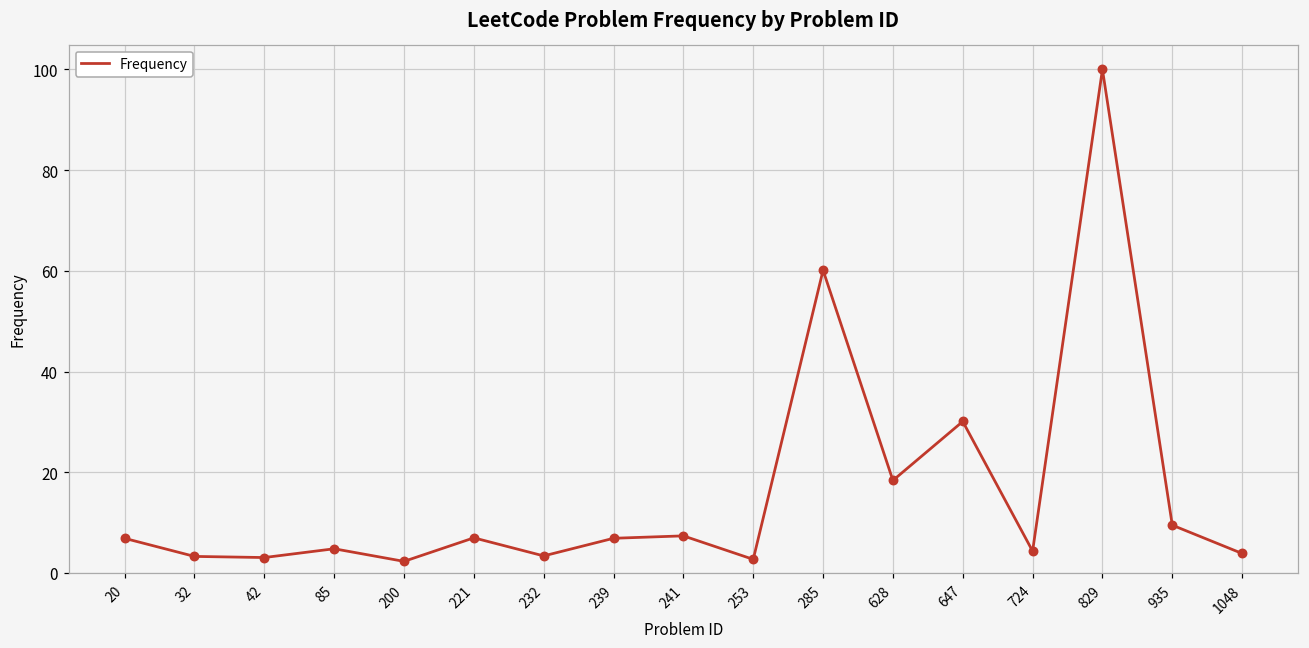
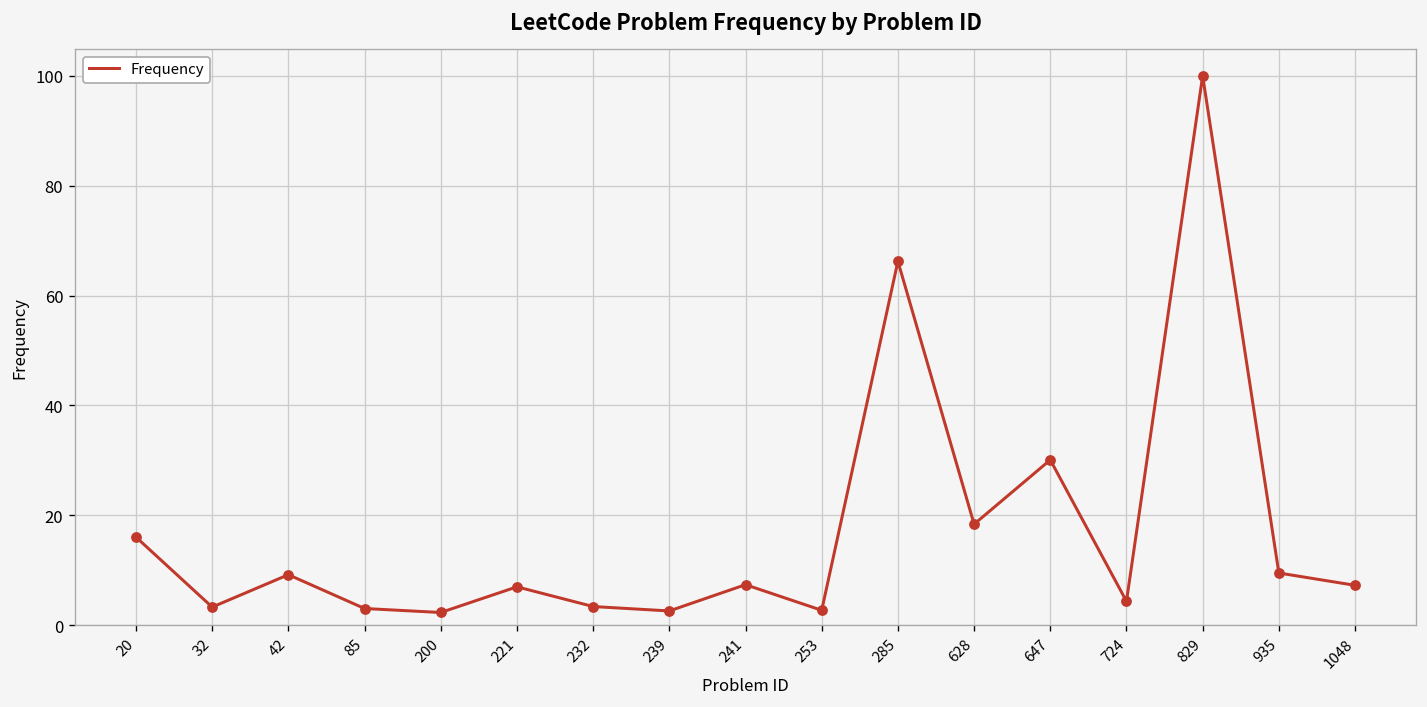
  {
-   "20": 7,
+   "20": 16,
    "32": 3,
-   "42": 3,
-   "85": 5,
+   "42": 9,
+   "85": 3,
    "200": 2,
    "221": 7,
    "232": 3,
-   "239": 7,
+   "239": 3,
    "241": 7,
    "253": 3,
-   "285": 60,
+   "285": 66,
    "628": 18,
    "647": 30,
    "724": 4,
    "829": 100,
    "935": 9,
-   "1048": 4
+   "1048": 7
  }
